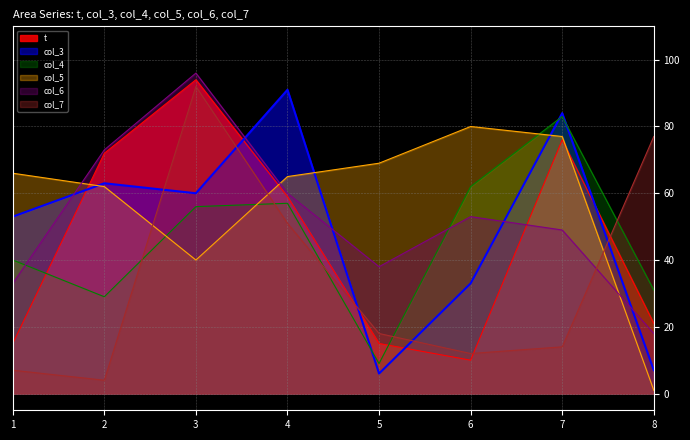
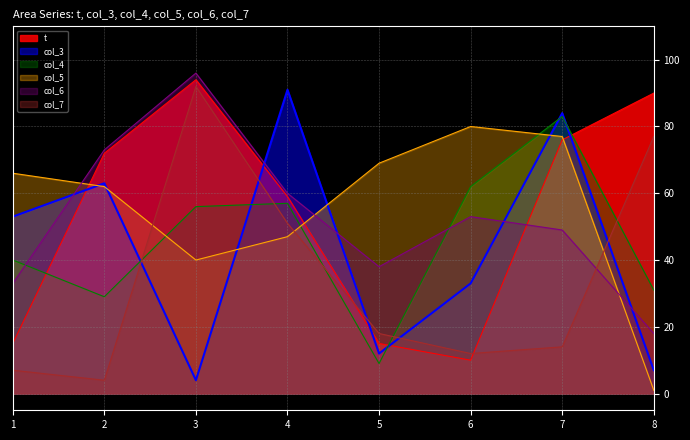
  {
    "t": {
      "1": 15,
      "2": 72,
      "3": 94,
      "4": 59,
      "5": 15,
      "6": 10,
      "7": 76,
-     "8": 21
+     "8": 90
    },
    "col_3": {
      "1": 53,
      "2": 63,
-     "3": 60,
+     "3": 4,
      "4": 91,
-     "5": 6,
+     "5": 12,
      "6": 33,
      "7": 84,
      "8": 7
    },
    "col_4": {
      "1": 40,
      "2": 29,
      "3": 56,
      "4": 57,
      "5": 9,
      "6": 62,
      "7": 83,
      "8": 31
    },
    "col_5": {
      "1": 66,
      "2": 62,
      "3": 40,
-     "4": 65,
+     "4": 47,
      "5": 69,
      "6": 80,
      "7": 77,
      "8": 1
    }
  }
